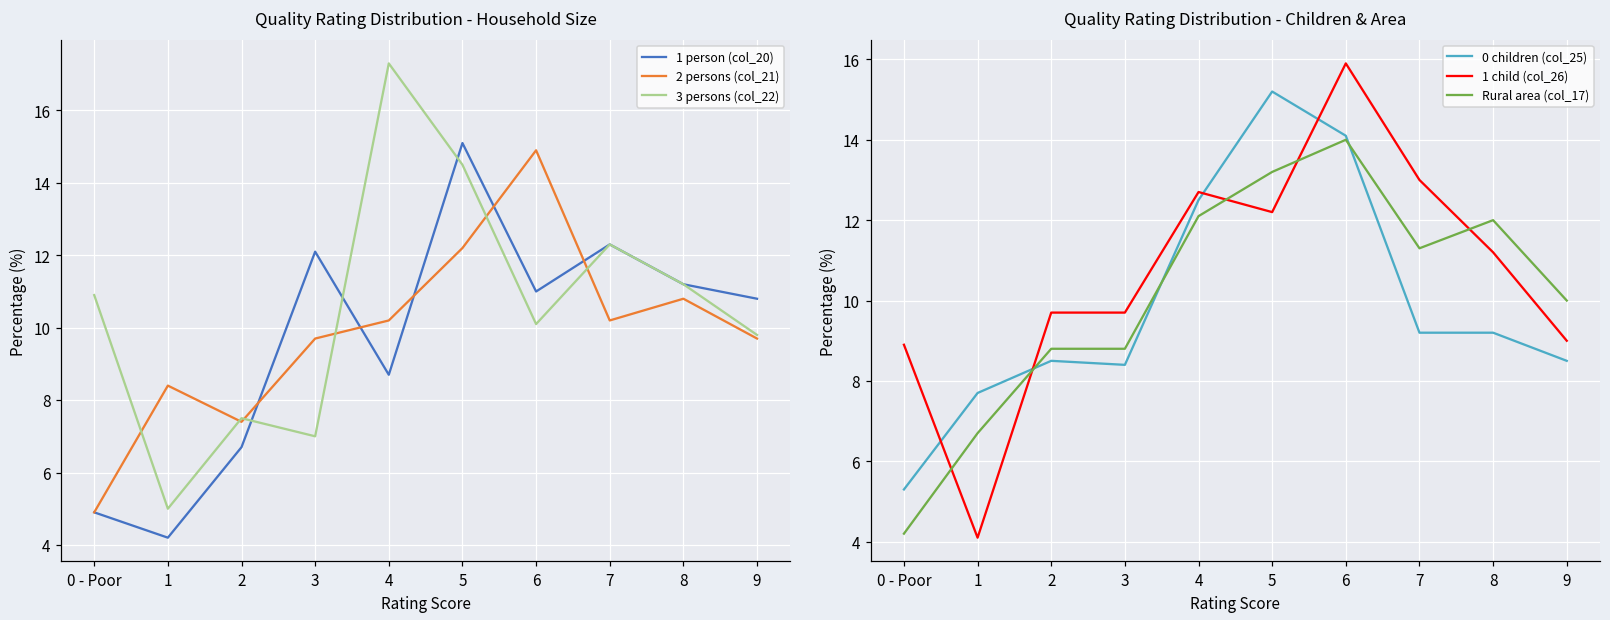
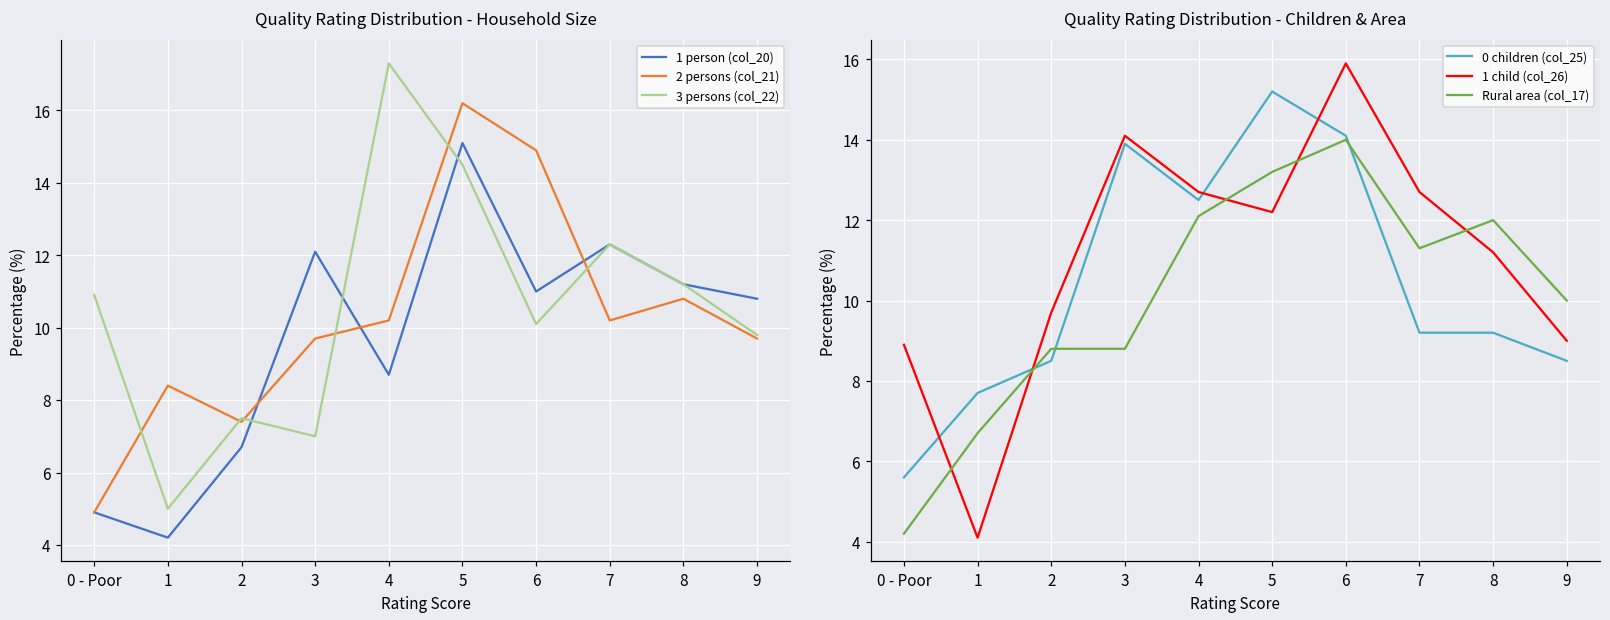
  {
    "Quality Rating Distribution - Household Size": {
      "1 person (col_20)": {
        "1": 4.2,
        "2": 6.7,
        "3": 12.1,
        "4": 8.7,
        "5": 15.1,
        "6": 11.0,
        "9": 10.8
      },
      "2 persons (col_21)": {
        "1": 8.4,
        "2": 7.4,
        "3": 9.7,
        "4": 10.2,
-       "5": 12.2,
+       "5": 16.2,
        "6": 14.9,
        "7": 10.2,
        "8": 10.8,
        "9": 9.7
      },
      "3 persons (col_22)": {
        "0 - Poor": 10.9,
        "1": 5.0,
        "2": 7.5,
        "3": 7.0,
        "4": 17.3,
        "5": 14.5,
        "6": 10.1,
        "9": 9.8
      }
    },
    "Quality Rating Distribution - Children & Area": {
      "0 children (col_25)": {
-       "0 - Poor": 5.3,
+       "0 - Poor": 5.6,
        "1": 7.7,
        "2": 8.5,
-       "3": 8.4,
+       "3": 13.9,
        "4": 12.5,
        "5": 15.2,
        "6": 14.1,
        "7": 9.2,
        "8": 9.2,
        "9": 8.5
      },
      "1 child (col_26)": {
        "0 - Poor": 8.9,
        "1": 4.1,
        "2": 9.7,
-       "3": 9.7,
+       "3": 14.1,
        "4": 12.7,
        "5": 12.2,
        "6": 15.9,
-       "7": 13.0,
+       "7": 12.7,
        "8": 11.2,
        "9": 9.0
      },
      "Rural area (col_17)": {
        "0 - Poor": 4.2,
        "1": 6.7,
        "2": 8.8,
        "3": 8.8,
        "4": 12.1,
        "5": 13.2,
        "6": 14.0,
        "7": 11.3,
        "8": 12.0,
        "9": 10.0
      }
    }
  }
